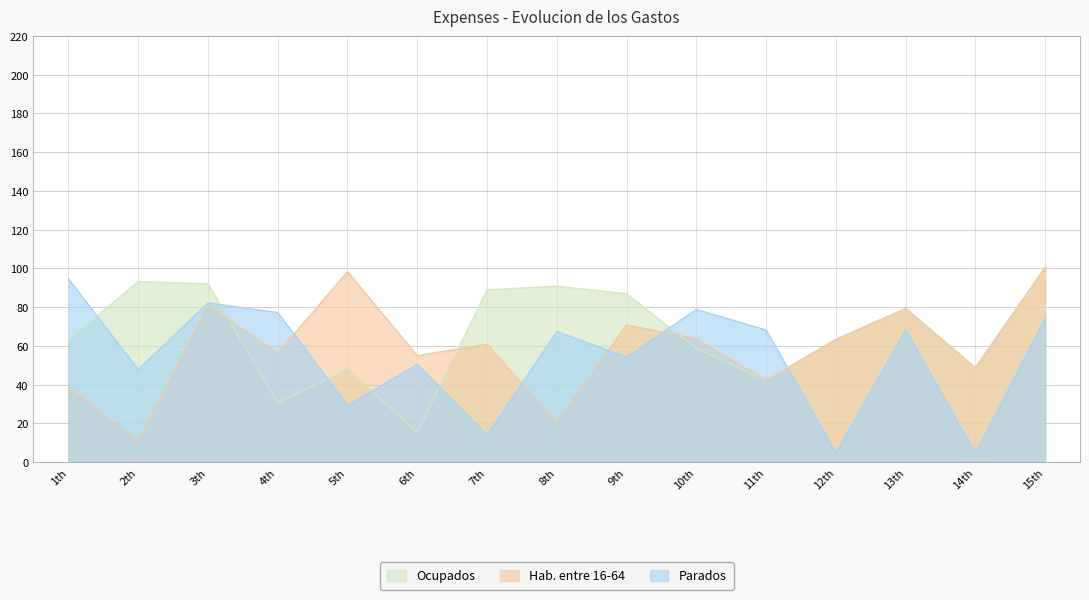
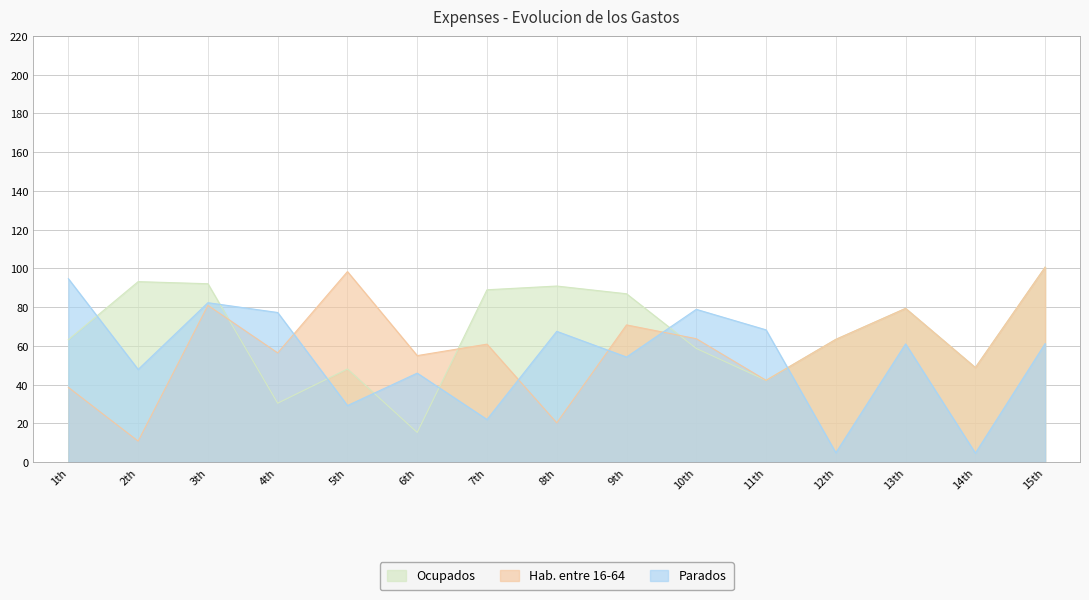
  {
    "Parados": {
      "1th": 95,
      "2th": 48,
      "3th": 82,
      "4th": 77,
      "5th": 29,
-     "6th": 50,
-     "7th": 14,
+     "6th": 46,
+     "7th": 22,
      "8th": 67,
      "9th": 54,
      "10th": 79,
      "11th": 68,
      "12th": 5,
-     "13th": 68,
+     "13th": 61,
      "14th": 5,
-     "15th": 74
+     "15th": 61
    }
  }
